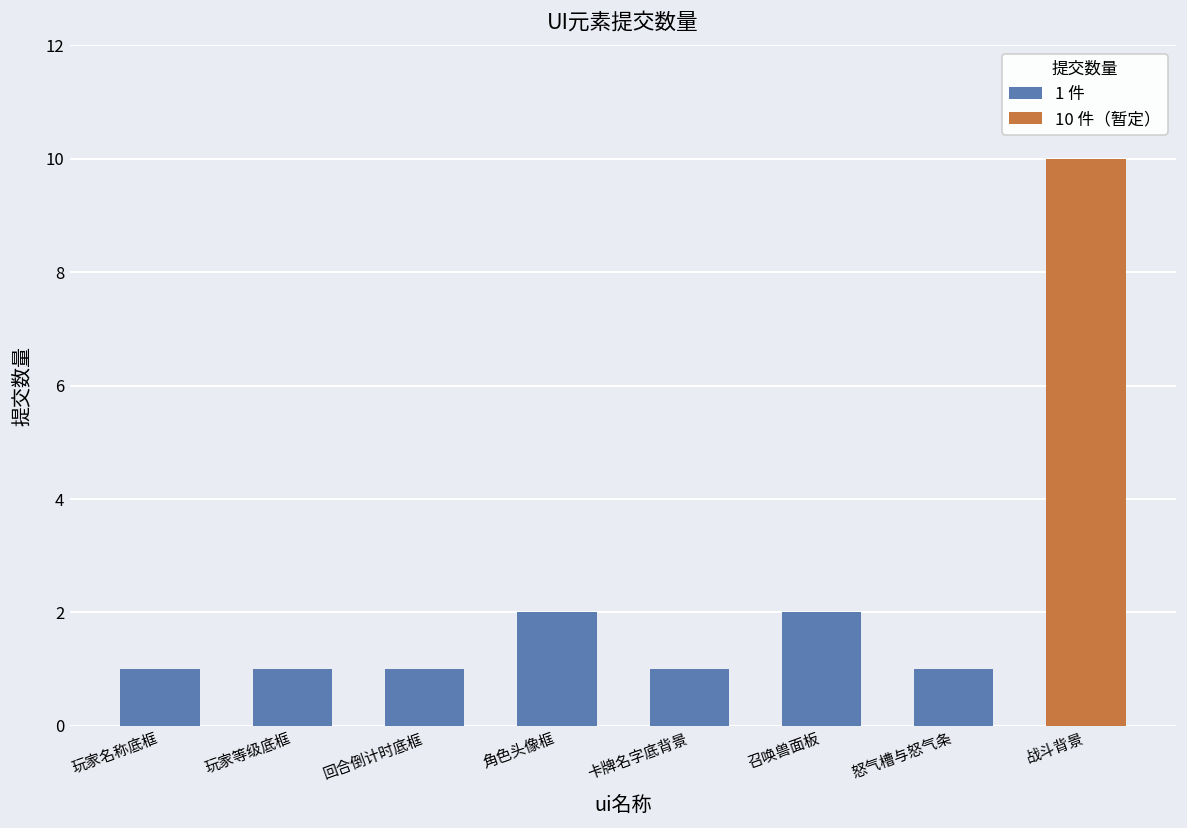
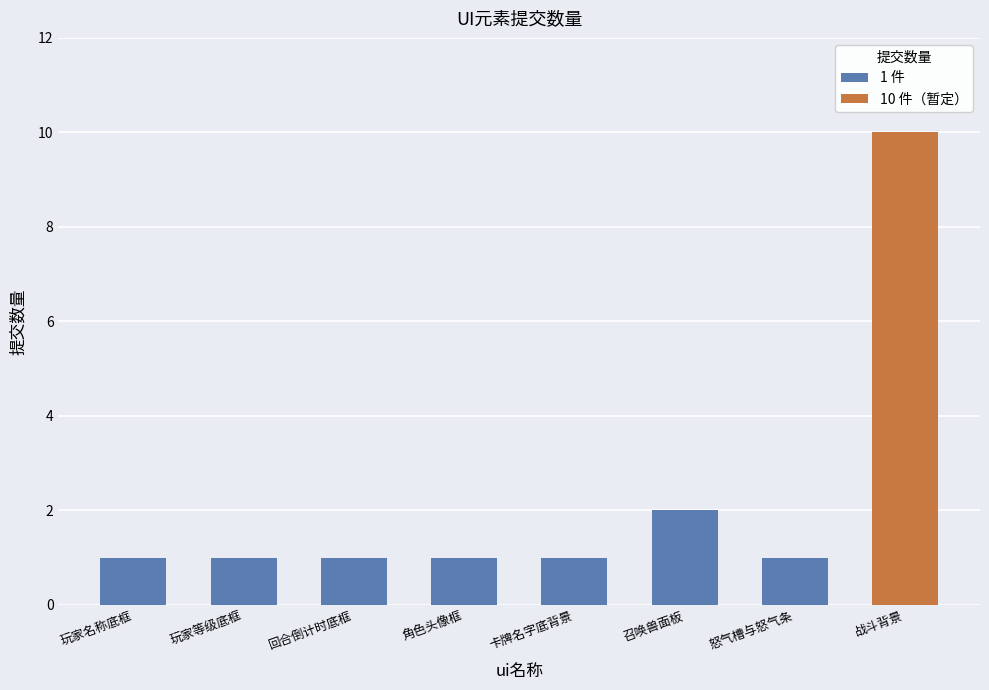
  {
    "1 件": {
      "玩家名称底框": 1,
      "玩家等级底框": 1,
      "回合倒计时底框": 1,
-     "角色头像框": 2,
+     "角色头像框": 1,
      "卡牌名字底背景": 1,
      "召唤兽面板": 2,
      "怒气槽与怒气条": 1
    },
    "10 件（暂定）": {
      "战斗背景": 10
    }
  }
